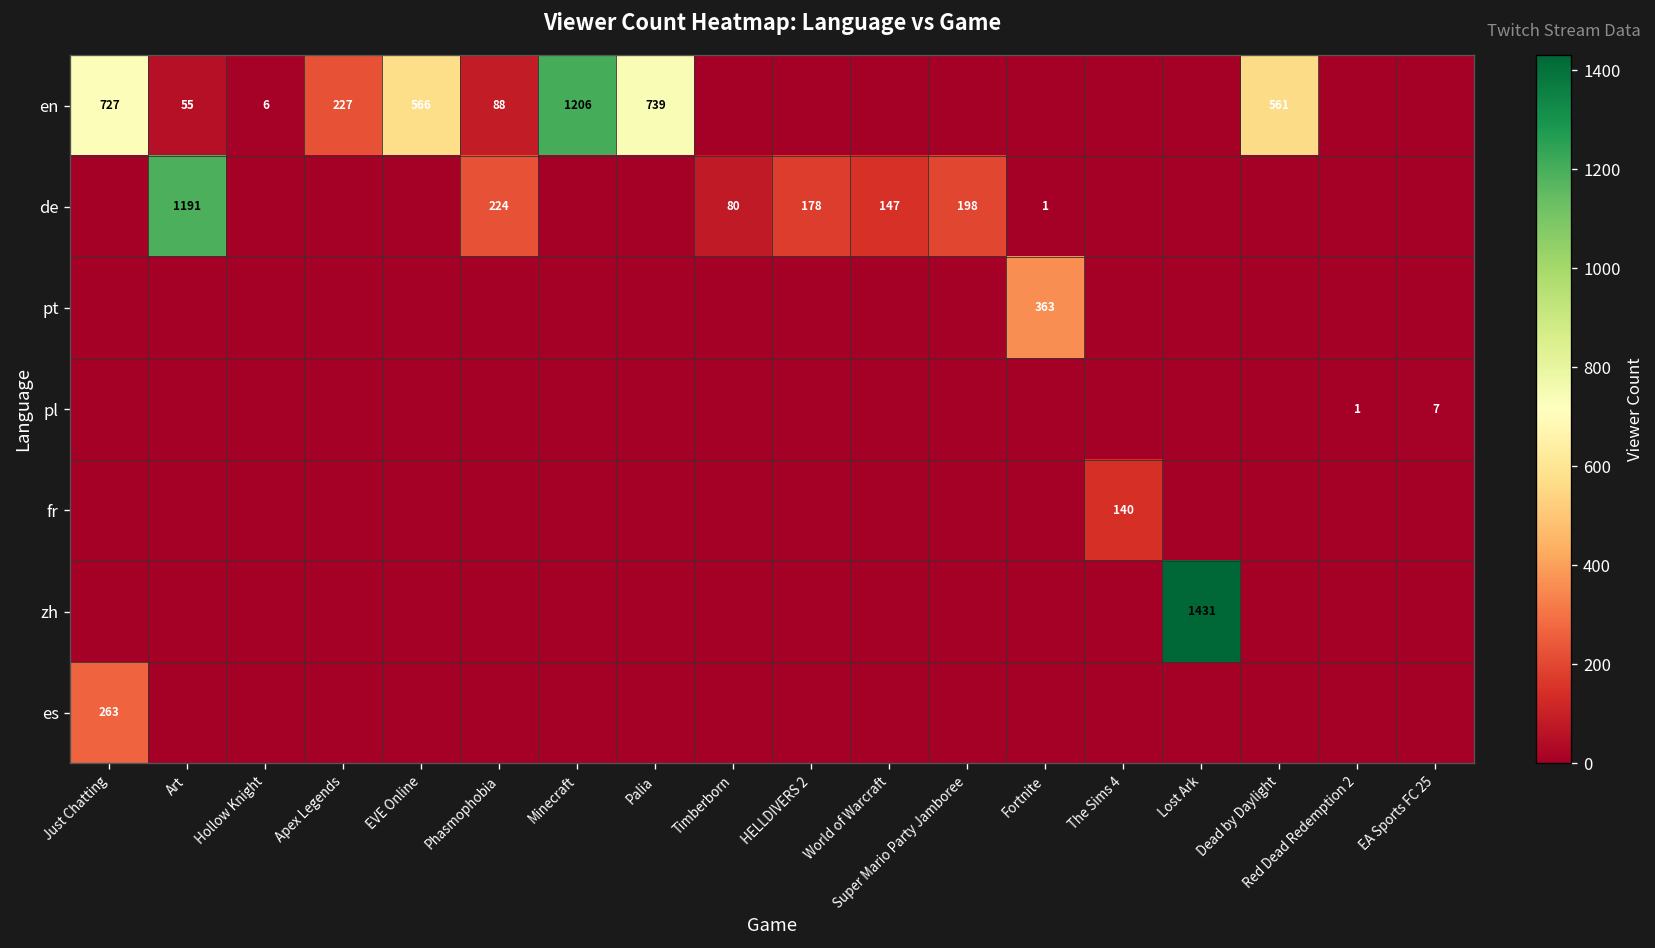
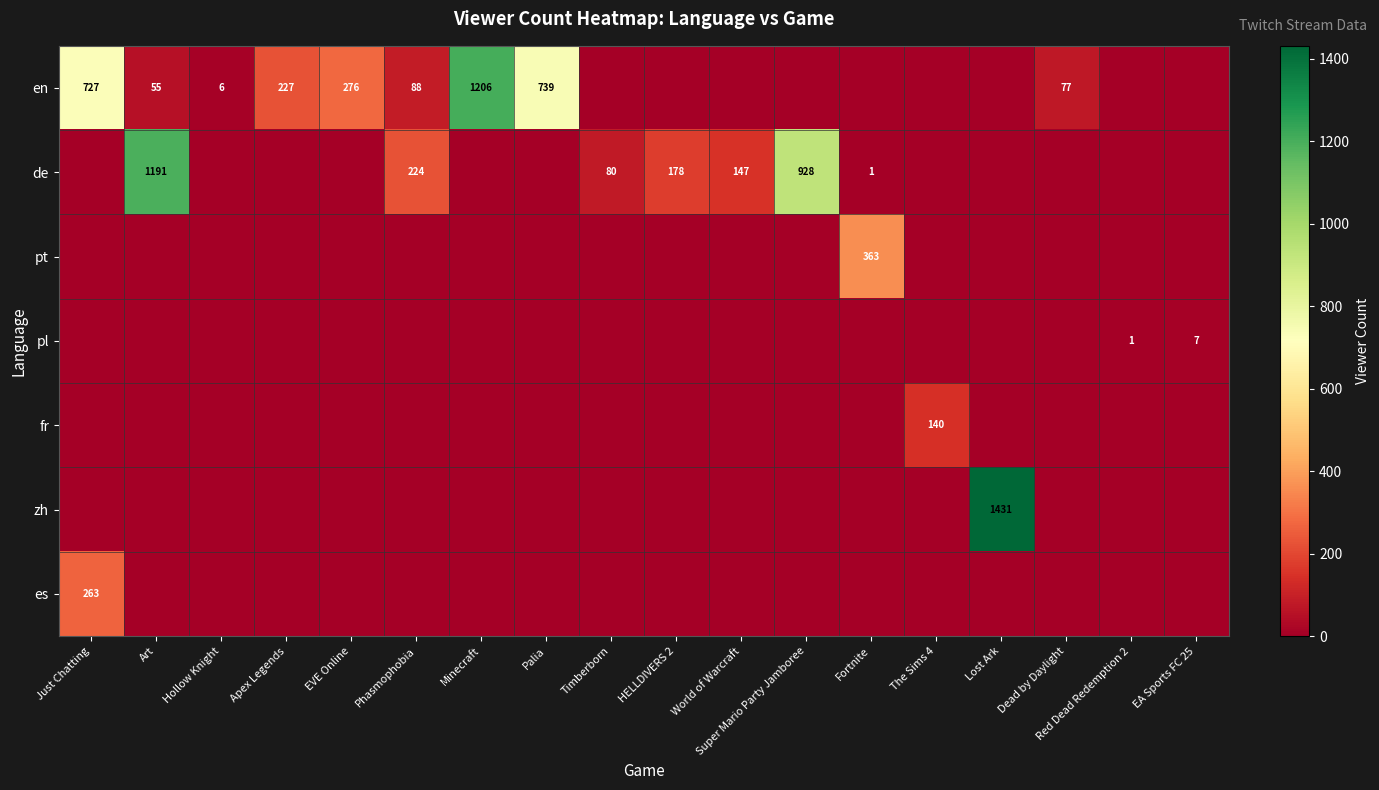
  {
    "en": {
      "Just Chatting": 727,
      "Art": 55,
      "Hollow Knight": 6,
      "Apex Legends": 227,
-     "EVE Online": 566,
+     "EVE Online": 276,
      "Phasmophobia": 88,
      "Minecraft": 1206,
      "Palia": 739,
-     "Dead by Daylight": 561
+     "Dead by Daylight": 77
    },
    "de": {
      "Art": 1191,
      "Phasmophobia": 224,
      "Timberborn": 80,
      "HELLDIVERS 2": 178,
      "World of Warcraft": 147,
-     "Super Mario Party Jamboree": 198,
+     "Super Mario Party Jamboree": 928,
      "Fortnite": 1
    },
    "pt": {
      "Fortnite": 363
    },
    "pl": {
      "Red Dead Redemption 2": 1,
      "EA Sports FC 25": 7
    },
    "fr": {
      "The Sims 4": 140
    },
    "zh": {
      "Lost Ark": 1431
    },
    "es": {
      "Just Chatting": 263
    }
  }
